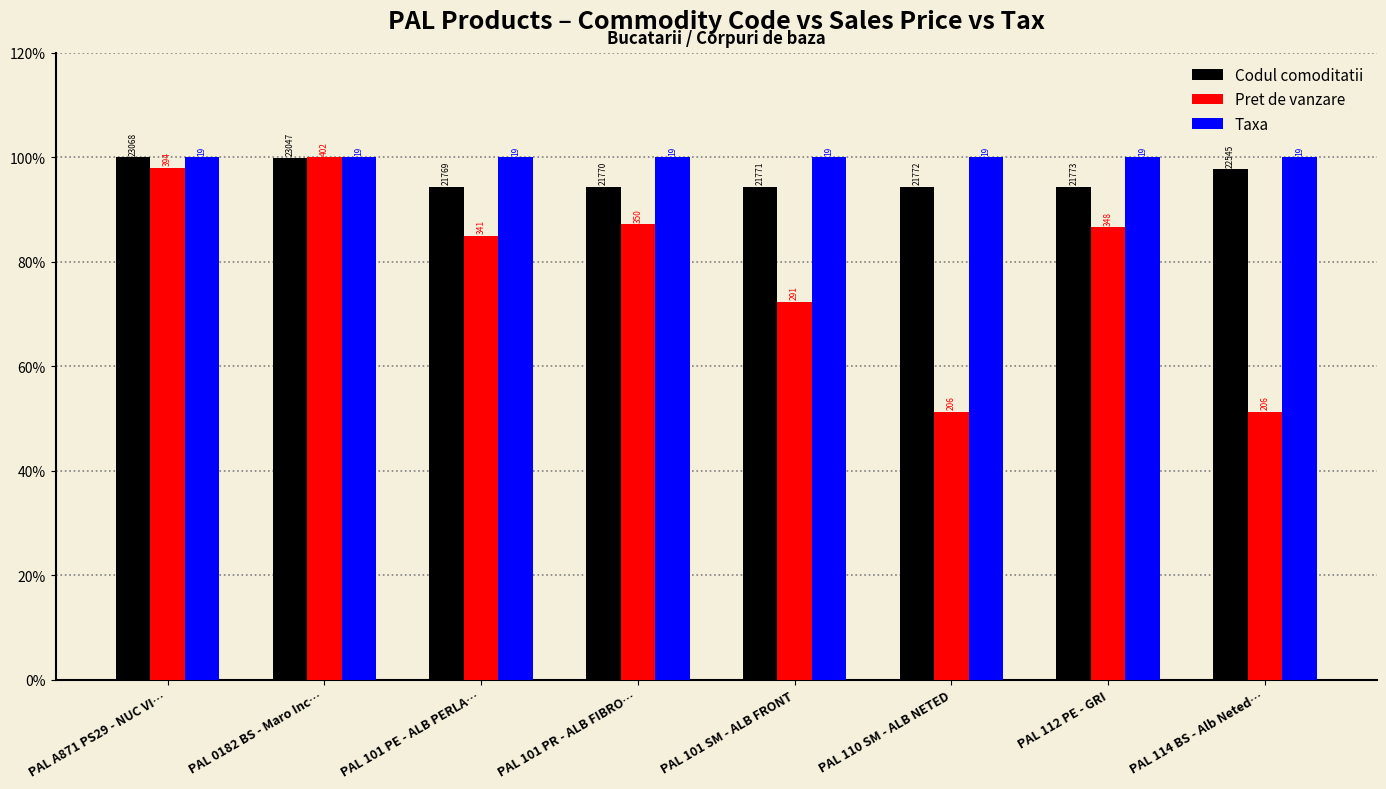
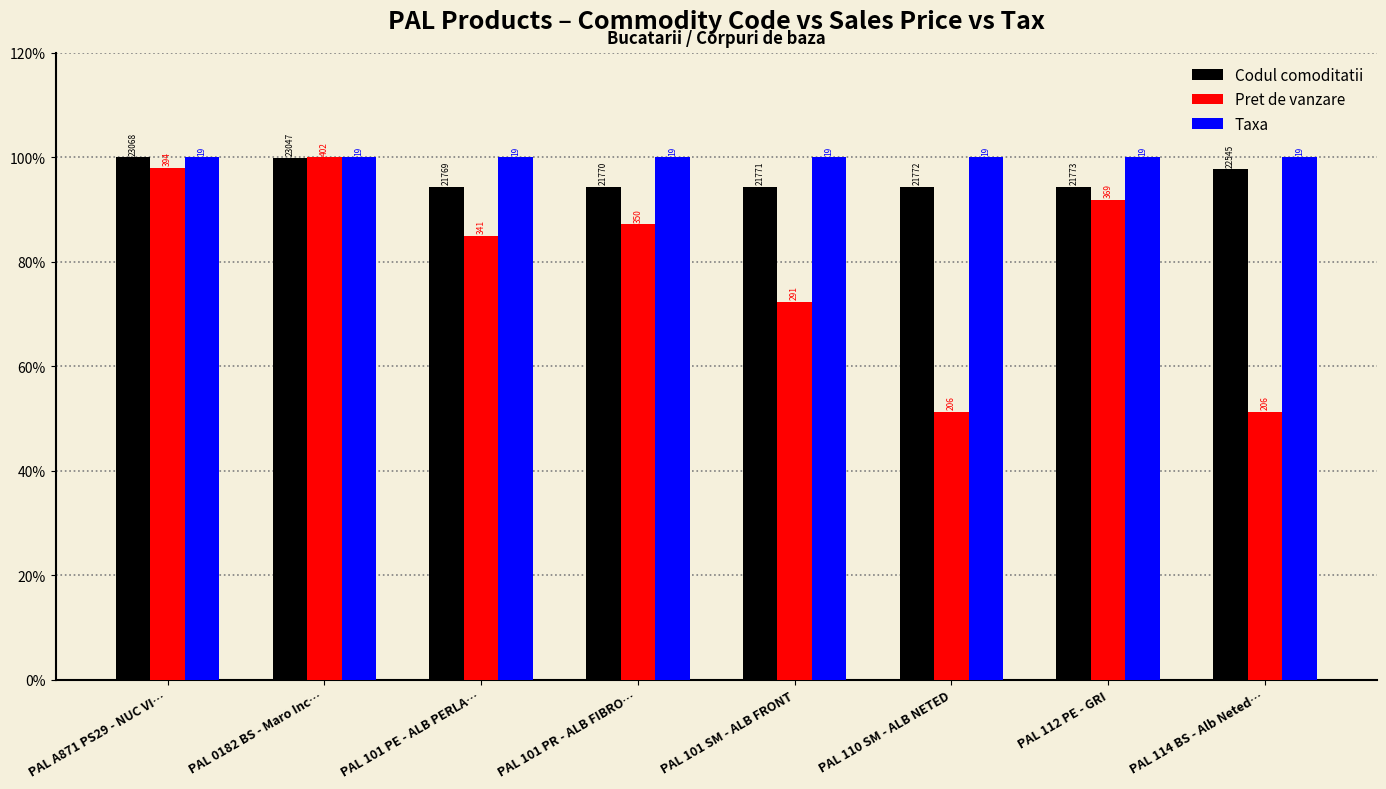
  {
    "Pret de vanzare": {
-     "PAL 112 PE - GRI": 348
+     "PAL 112 PE - GRI": 369
    }
  }
